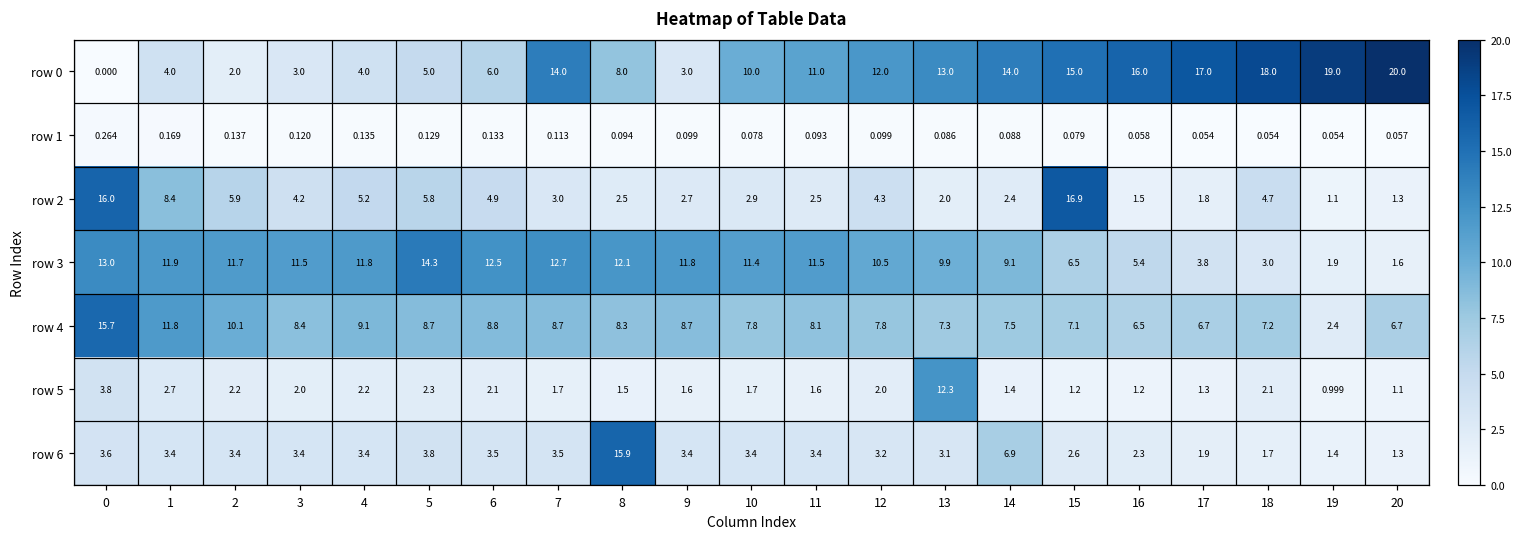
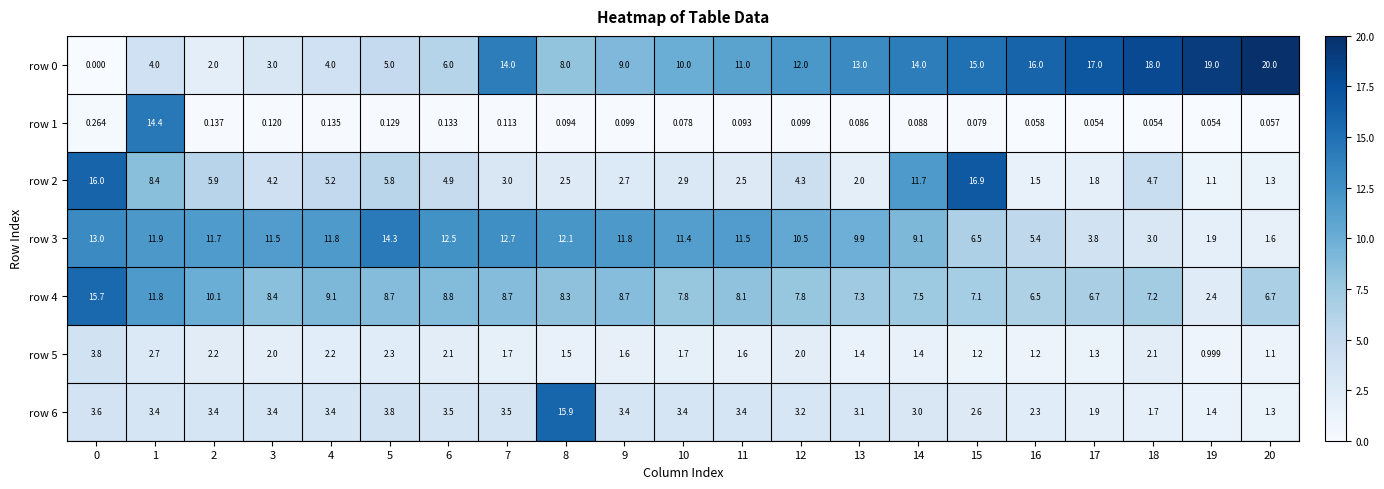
  {
    "row 0": {
      "0": 0.000,
      "1": 4.0,
      "2": 2.0,
      "3": 3.0,
      "4": 4.0,
      "5": 5.0,
      "6": 6.0,
      "7": 14.0,
      "8": 8.0,
-     "9": 3.0,
+     "9": 9.0,
      "10": 10.0,
      "11": 11.0,
      "12": 12.0,
      "13": 13.0,
      "14": 14.0,
      "15": 15.0,
      "16": 16.0,
      "17": 17.0,
      "18": 18.0,
      "19": 19.0,
      "20": 20.0
    },
    "row 1": {
      "0": 0.264,
-     "1": 0.169,
+     "1": 14.4,
      "2": 0.137,
      "3": 0.120,
      "4": 0.135,
      "5": 0.129,
      "6": 0.133,
      "7": 0.113,
      "8": 0.094,
      "9": 0.099,
      "10": 0.078,
      "11": 0.093,
      "12": 0.099,
      "13": 0.086,
      "14": 0.088,
      "15": 0.079,
      "16": 0.058,
      "17": 0.054,
      "18": 0.054,
      "19": 0.054,
      "20": 0.057
    },
    "row 2": {
      "0": 16.0,
      "1": 8.4,
      "2": 5.9,
      "3": 4.2,
      "4": 5.2,
      "5": 5.8,
      "6": 4.9,
      "7": 3.0,
      "8": 2.5,
      "9": 2.7,
      "10": 2.9,
      "11": 2.5,
      "12": 4.3,
      "13": 2.0,
-     "14": 2.4,
+     "14": 11.7,
      "15": 16.9,
      "16": 1.5,
      "17": 1.8,
      "18": 4.7,
      "19": 1.1,
      "20": 1.3
    },
    "row 3": {
      "0": 13.0,
      "1": 11.9,
      "2": 11.7,
      "3": 11.5,
      "4": 11.8,
      "5": 14.3,
      "6": 12.5,
      "7": 12.7,
      "8": 12.1,
      "9": 11.8,
      "10": 11.4,
      "11": 11.5,
      "12": 10.5,
      "13": 9.9,
      "14": 9.1,
      "15": 6.5,
      "16": 5.4,
      "17": 3.8,
      "18": 3.0,
      "19": 1.9,
      "20": 1.6
    },
    "row 4": {
      "0": 15.7,
      "1": 11.8,
      "2": 10.1,
      "3": 8.4,
      "4": 9.1,
      "5": 8.7,
      "6": 8.8,
      "7": 8.7,
      "8": 8.3,
      "9": 8.7,
      "10": 7.8,
      "11": 8.1,
      "12": 7.8,
      "13": 7.3,
      "14": 7.5,
      "15": 7.1,
      "16": 6.5,
      "17": 6.7,
      "18": 7.2,
      "19": 2.4,
      "20": 6.7
    },
    "row 5": {
      "0": 3.8,
      "1": 2.7,
      "2": 2.2,
      "3": 2.0,
      "4": 2.2,
      "5": 2.3,
      "6": 2.1,
      "7": 1.7,
      "8": 1.5,
      "9": 1.6,
      "10": 1.7,
      "11": 1.6,
      "12": 2.0,
-     "13": 12.3,
+     "13": 1.4,
      "14": 1.4,
      "15": 1.2,
      "16": 1.2,
      "17": 1.3,
      "18": 2.1,
      "19": 0.999,
      "20": 1.1
    },
    "row 6": {
      "0": 3.6,
      "1": 3.4,
      "2": 3.4,
      "3": 3.4,
      "4": 3.4,
      "5": 3.8,
      "6": 3.5,
      "7": 3.5,
      "8": 15.9,
      "9": 3.4,
      "10": 3.4,
      "11": 3.4,
      "12": 3.2,
      "13": 3.1,
-     "14": 6.9,
+     "14": 3.0,
      "15": 2.6,
      "16": 2.3,
      "17": 1.9,
      "18": 1.7,
      "19": 1.4,
      "20": 1.3
    }
  }
